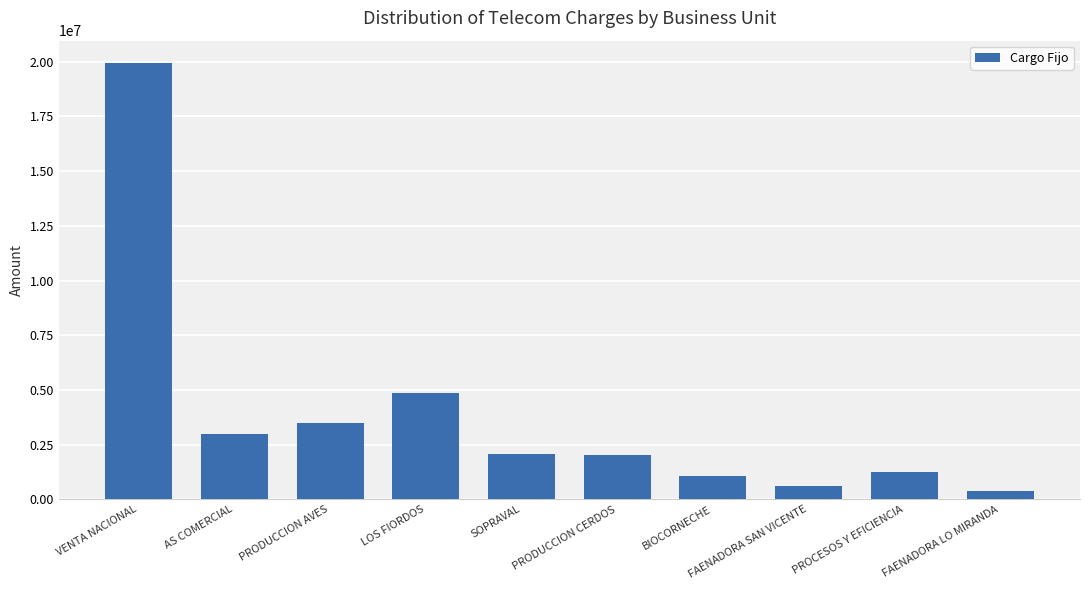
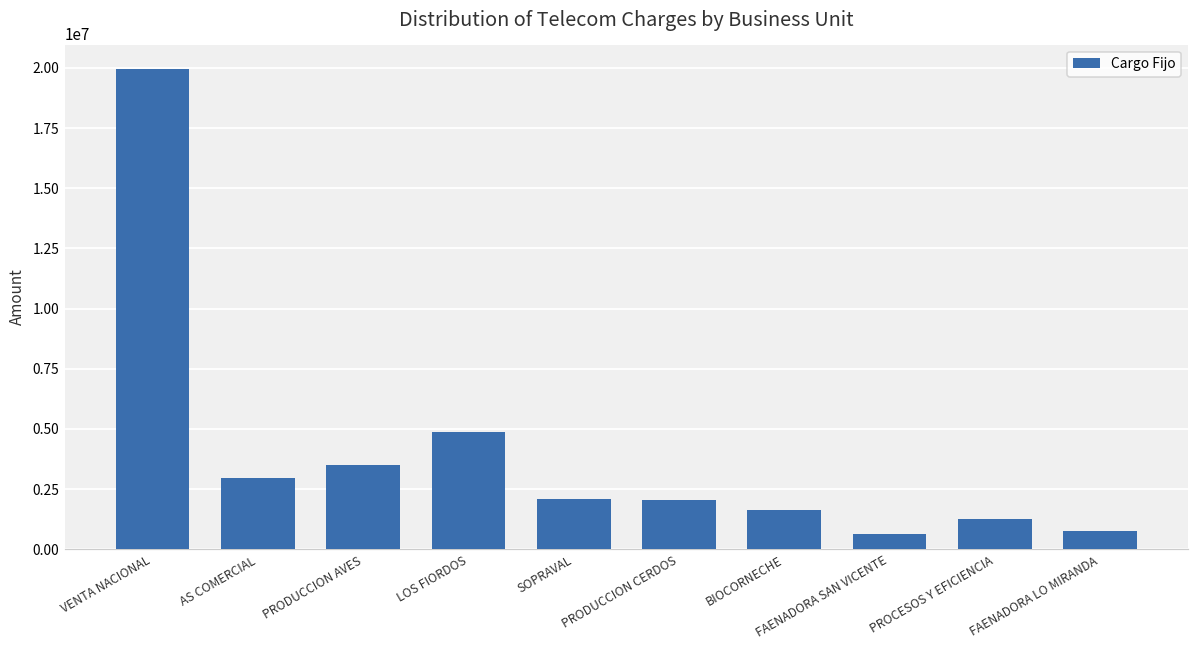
  {
    "VENTA NACIONAL": 20000000,
    "AS COMERCIAL": 3000000,
    "PRODUCCION AVES": 3500000,
    "LOS FIORDOS": 4900000,
    "SOPRAVAL": 2100000,
    "PRODUCCION CERDOS": 2000000,
-   "BIOCORNECHE": 1000000,
+   "BIOCORNECHE": 1600000,
    "FAENADORA SAN VICENTE": 600000,
    "PROCESOS Y EFICIENCIA": 1300000,
-   "FAENADORA LO MIRANDA": 400000
+   "FAENADORA LO MIRANDA": 700000
  }
